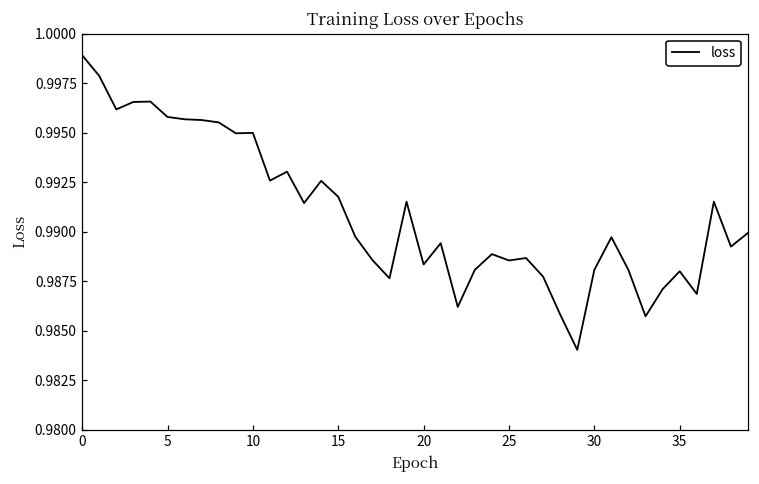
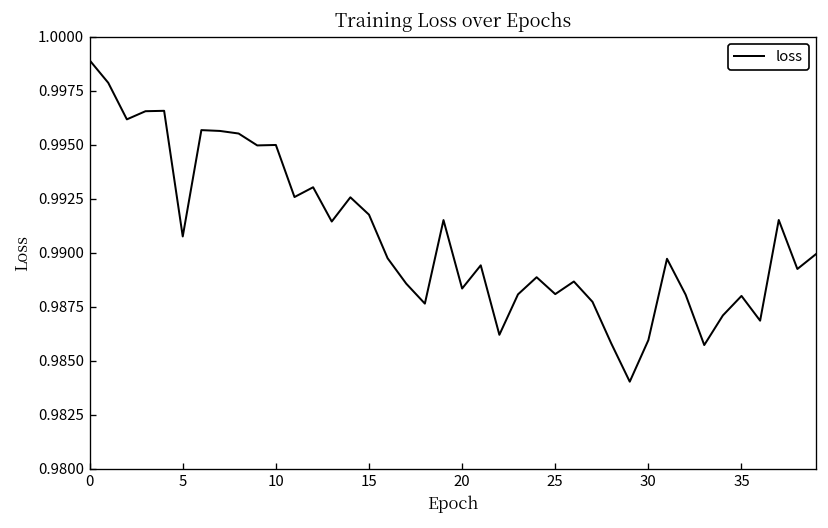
  {
    "0": 0.9989,
-   "5": 0.9958,
+   "5": 0.9908,
    "10": 0.9950,
    "15": 0.9918,
    "20": 0.9883,
-   "25": 0.9886,
-   "30": 0.9881,
+   "25": 0.9881,
+   "30": 0.9860,
    "35": 0.9880
  }
